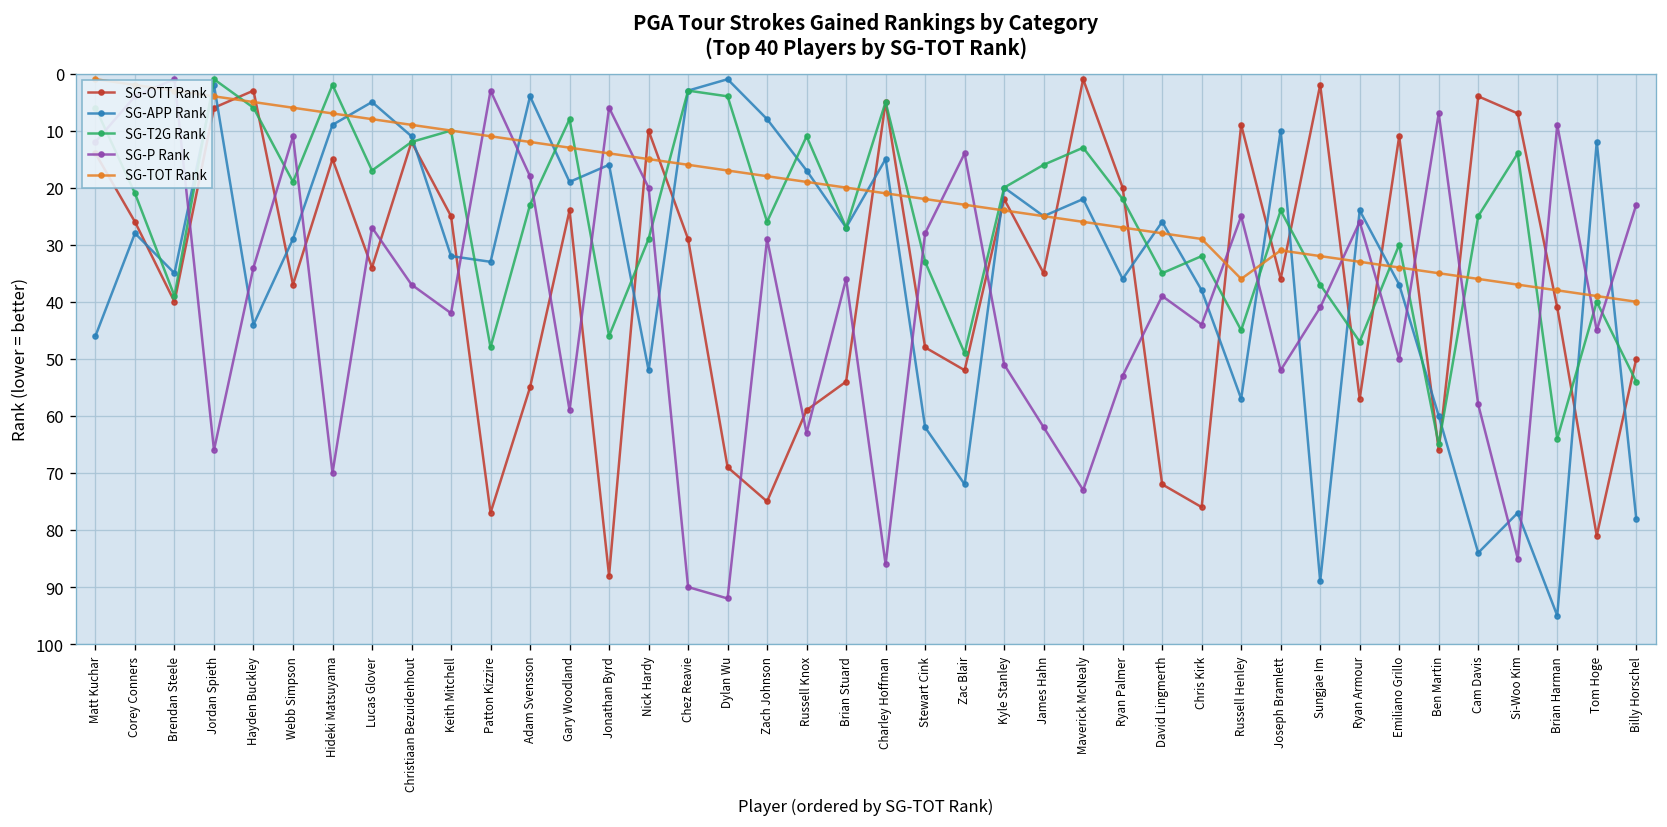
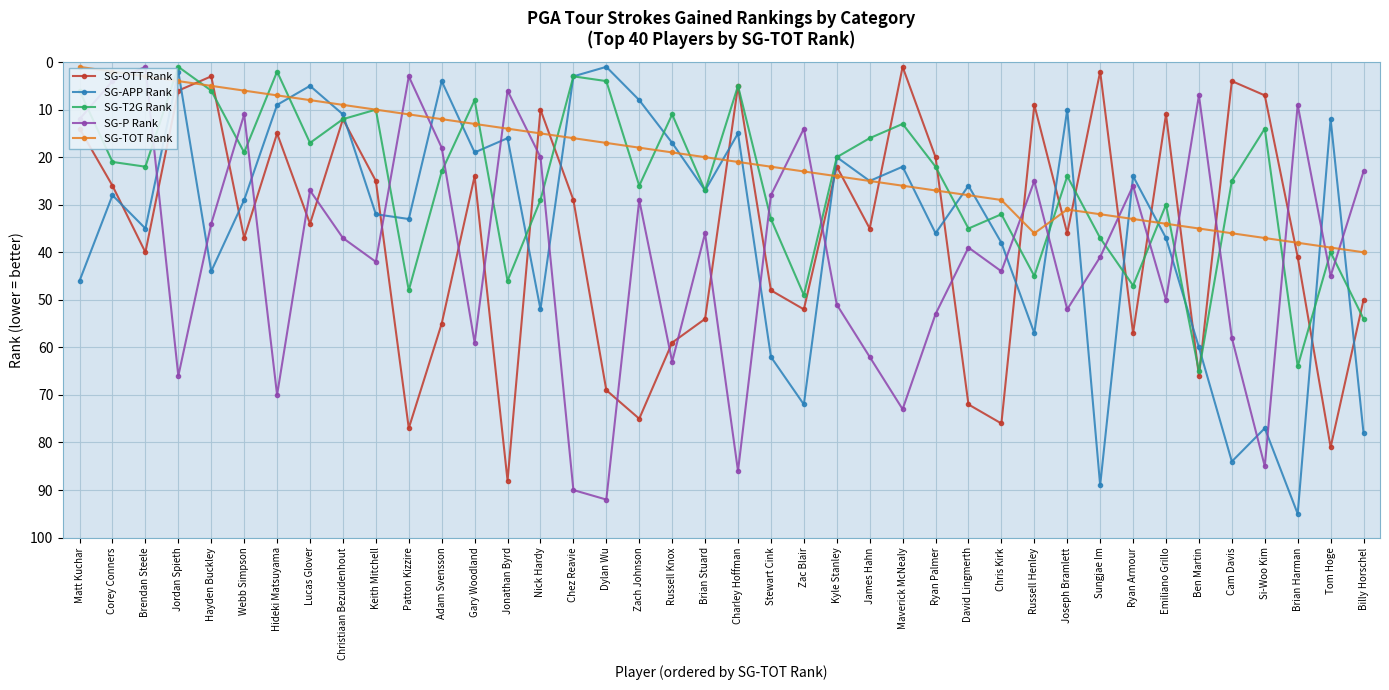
  {
    "SG-OTT Rank": {
      "Corey Conners": 26,
      "Brendan Steele": 40,
      "Jordan Spieth": 6,
      "Hayden Buckley": 3,
      "Webb Simpson": 37,
      "Hideki Matsuyama": 15,
      "Lucas Glover": 34,
      "Keith Mitchell": 25,
      "Patton Kizzire": 77,
      "Adam Svensson": 55,
      "Gary Woodland": 24,
      "Jonathan Byrd": 88,
      "Nick Hardy": 10,
      "Chez Reavie": 29,
      "Dylan Wu": 69,
      "Zach Johnson": 75,
      "Russell Knox": 59,
      "Brian Stuard": 54,
      "Stewart Cink": 48,
      "Zac Blair": 52,
      "Kyle Stanley": 22,
      "James Hahn": 35,
      "Maverick McNealy": 1,
      "Ryan Palmer": 20,
      "David Lingmerth": 72,
      "Chris Kirk": 76,
      "Russell Henley": 9,
      "Joseph Bramlett": 36,
      "Sungjae Im": 2,
      "Ryan Armour": 57,
      "Emiliano Grillo": 11,
      "Ben Martin": 66,
      "Cam Davis": 4,
      "Si-Woo Kim": 7,
      "Brian Harman": 41,
      "Tom Hoge": 81,
      "Billy Horschel": 50
    },
    "SG-APP Rank": {
      "Matt Kuchar": 46,
      "Corey Conners": 28,
      "Brendan Steele": 35,
      "Jordan Spieth": 2,
      "Hayden Buckley": 44,
      "Webb Simpson": 29,
      "Hideki Matsuyama": 9,
      "Lucas Glover": 5,
      "Christiaan Bezuidenhout": 11,
      "Keith Mitchell": 32,
      "Patton Kizzire": 33,
      "Adam Svensson": 4,
      "Gary Woodland": 19,
      "Jonathan Byrd": 16,
      "Nick Hardy": 52,
      "Dylan Wu": 1,
      "Zach Johnson": 8,
      "Russell Knox": 17,
      "Charley Hoffman": 15,
      "Stewart Cink": 62,
      "Zac Blair": 72,
      "Maverick McNealy": 22,
      "Ryan Palmer": 36,
      "David Lingmerth": 26,
      "Chris Kirk": 38,
      "Russell Henley": 57,
      "Joseph Bramlett": 10,
      "Sungjae Im": 89,
      "Ryan Armour": 24,
      "Emiliano Grillo": 37,
      "Ben Martin": 60,
      "Cam Davis": 84,
      "Si-Woo Kim": 77,
      "Brian Harman": 95,
      "Tom Hoge": 12,
      "Billy Horschel": 78
    },
    "SG-T2G Rank": {
      "Corey Conners": 21,
-     "Brendan Steele": 39,
+     "Brendan Steele": 22,
      "Jordan Spieth": 1,
      "Hayden Buckley": 6,
      "Webb Simpson": 19,
      "Hideki Matsuyama": 2,
      "Lucas Glover": 17,
      "Patton Kizzire": 48,
      "Adam Svensson": 23,
      "Gary Woodland": 8,
      "Jonathan Byrd": 46,
      "Nick Hardy": 29,
      "Dylan Wu": 4,
      "Zach Johnson": 26,
      "Russell Knox": 11,
      "Stewart Cink": 33,
      "Zac Blair": 49,
      "James Hahn": 16,
      "Maverick McNealy": 13,
      "Ryan Palmer": 22,
      "David Lingmerth": 35,
      "Chris Kirk": 32,
      "Russell Henley": 45,
      "Joseph Bramlett": 24,
      "Sungjae Im": 37,
      "Ryan Armour": 47,
      "Emiliano Grillo": 30,
      "Ben Martin": 65,
      "Cam Davis": 25,
      "Si-Woo Kim": 14,
      "Brian Harman": 64,
      "Tom Hoge": 40,
      "Billy Horschel": 54
    },
    "SG-P Rank": {
      "Brendan Steele": 1,
      "Jordan Spieth": 66,
      "Hayden Buckley": 34,
      "Webb Simpson": 11,
      "Hideki Matsuyama": 70,
      "Lucas Glover": 27,
      "Christiaan Bezuidenhout": 37,
      "Keith Mitchell": 42,
      "Patton Kizzire": 3,
      "Adam Svensson": 18,
      "Gary Woodland": 59,
      "Jonathan Byrd": 6,
      "Nick Hardy": 20,
      "Chez Reavie": 90,
      "Dylan Wu": 92,
      "Zach Johnson": 29,
      "Russell Knox": 63,
      "Brian Stuard": 36,
      "Charley Hoffman": 86,
      "Stewart Cink": 28,
      "Zac Blair": 14,
      "Kyle Stanley": 51,
      "James Hahn": 62,
      "Maverick McNealy": 73,
      "Ryan Palmer": 53,
      "David Lingmerth": 39,
      "Chris Kirk": 44,
      "Russell Henley": 25,
      "Joseph Bramlett": 52,
      "Sungjae Im": 41,
      "Ryan Armour": 26,
      "Emiliano Grillo": 50,
      "Ben Martin": 7,
      "Cam Davis": 58,
      "Si-Woo Kim": 85,
      "Brian Harman": 9,
      "Tom Hoge": 45,
      "Billy Horschel": 23
    },
    "SG-TOT Rank": {
      "Matt Kuchar": 1,
      "Jordan Spieth": 4,
      "Hayden Buckley": 5,
      "Webb Simpson": 6,
      "Hideki Matsuyama": 7,
      "Lucas Glover": 8,
      "Christiaan Bezuidenhout": 9,
      "Patton Kizzire": 11,
      "Adam Svensson": 12,
      "Gary Woodland": 13,
      "Jonathan Byrd": 14,
      "Nick Hardy": 15,
      "Chez Reavie": 16,
      "Dylan Wu": 17,
      "Zach Johnson": 18,
      "Russell Knox": 19,
      "Brian Stuard": 20,
      "Charley Hoffman": 21,
      "Stewart Cink": 22,
      "Zac Blair": 23,
      "Kyle Stanley": 24,
      "Maverick McNealy": 26,
      "Ryan Palmer": 27,
      "David Lingmerth": 28,
      "Chris Kirk": 29,
      "Russell Henley": 36,
      "Joseph Bramlett": 31,
      "Sungjae Im": 32,
      "Ryan Armour": 33,
      "Emiliano Grillo": 34,
      "Ben Martin": 35,
      "Cam Davis": 36,
      "Si-Woo Kim": 37,
      "Brian Harman": 38,
      "Tom Hoge": 39,
      "Billy Horschel": 40
    }
  }
